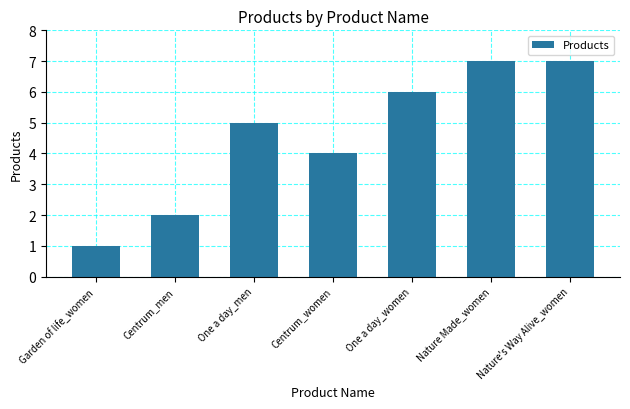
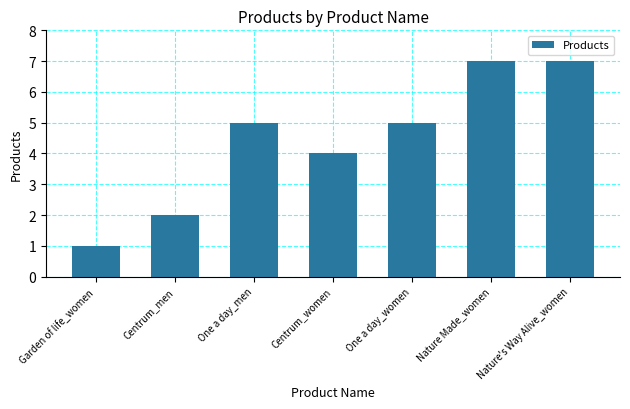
  {
    "Garden of life_women": 1,
    "Centrum_men": 2,
    "One a day_men": 5,
    "Centrum_women": 4,
-   "One a day_women": 6,
+   "One a day_women": 5,
    "Nature Made_women": 7,
    "Nature's Way Alive_women": 7
  }
